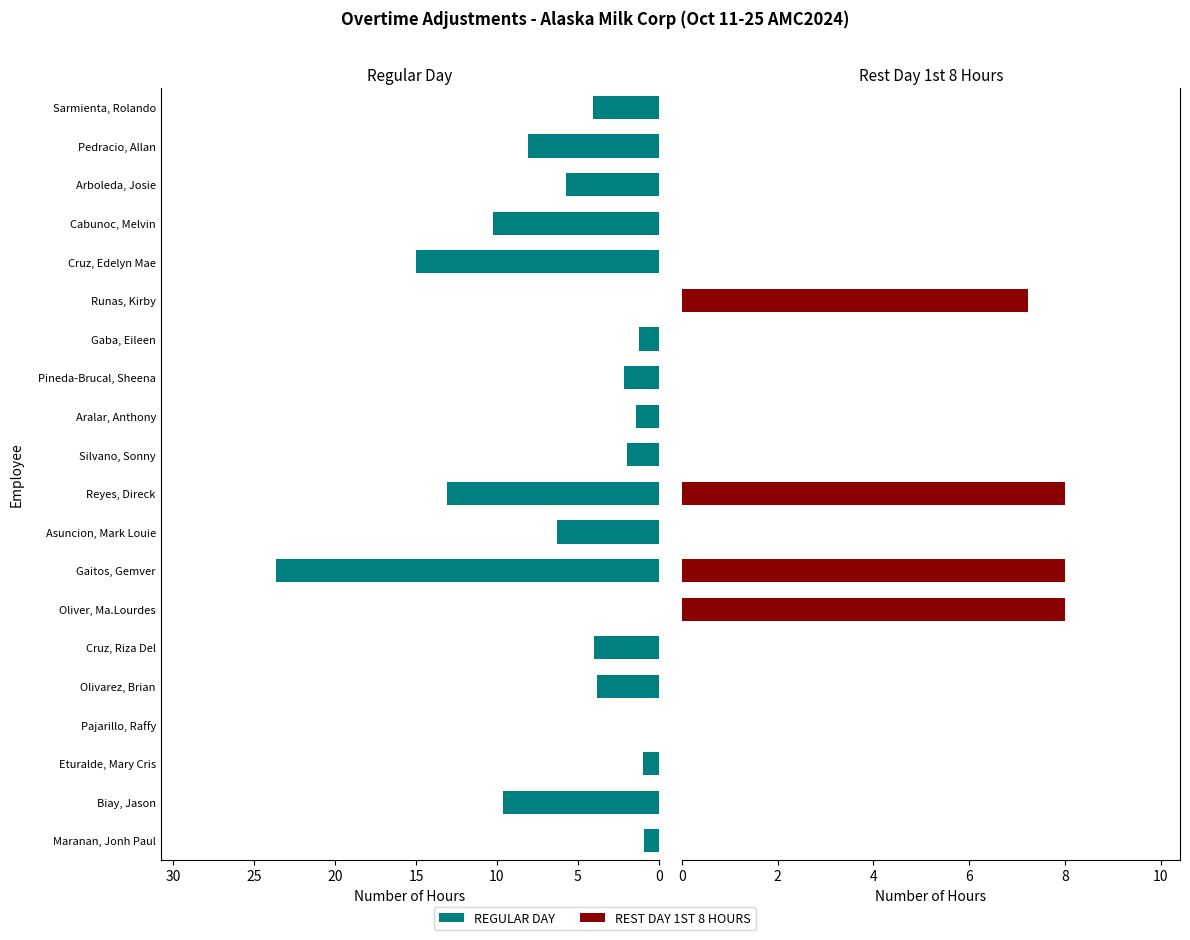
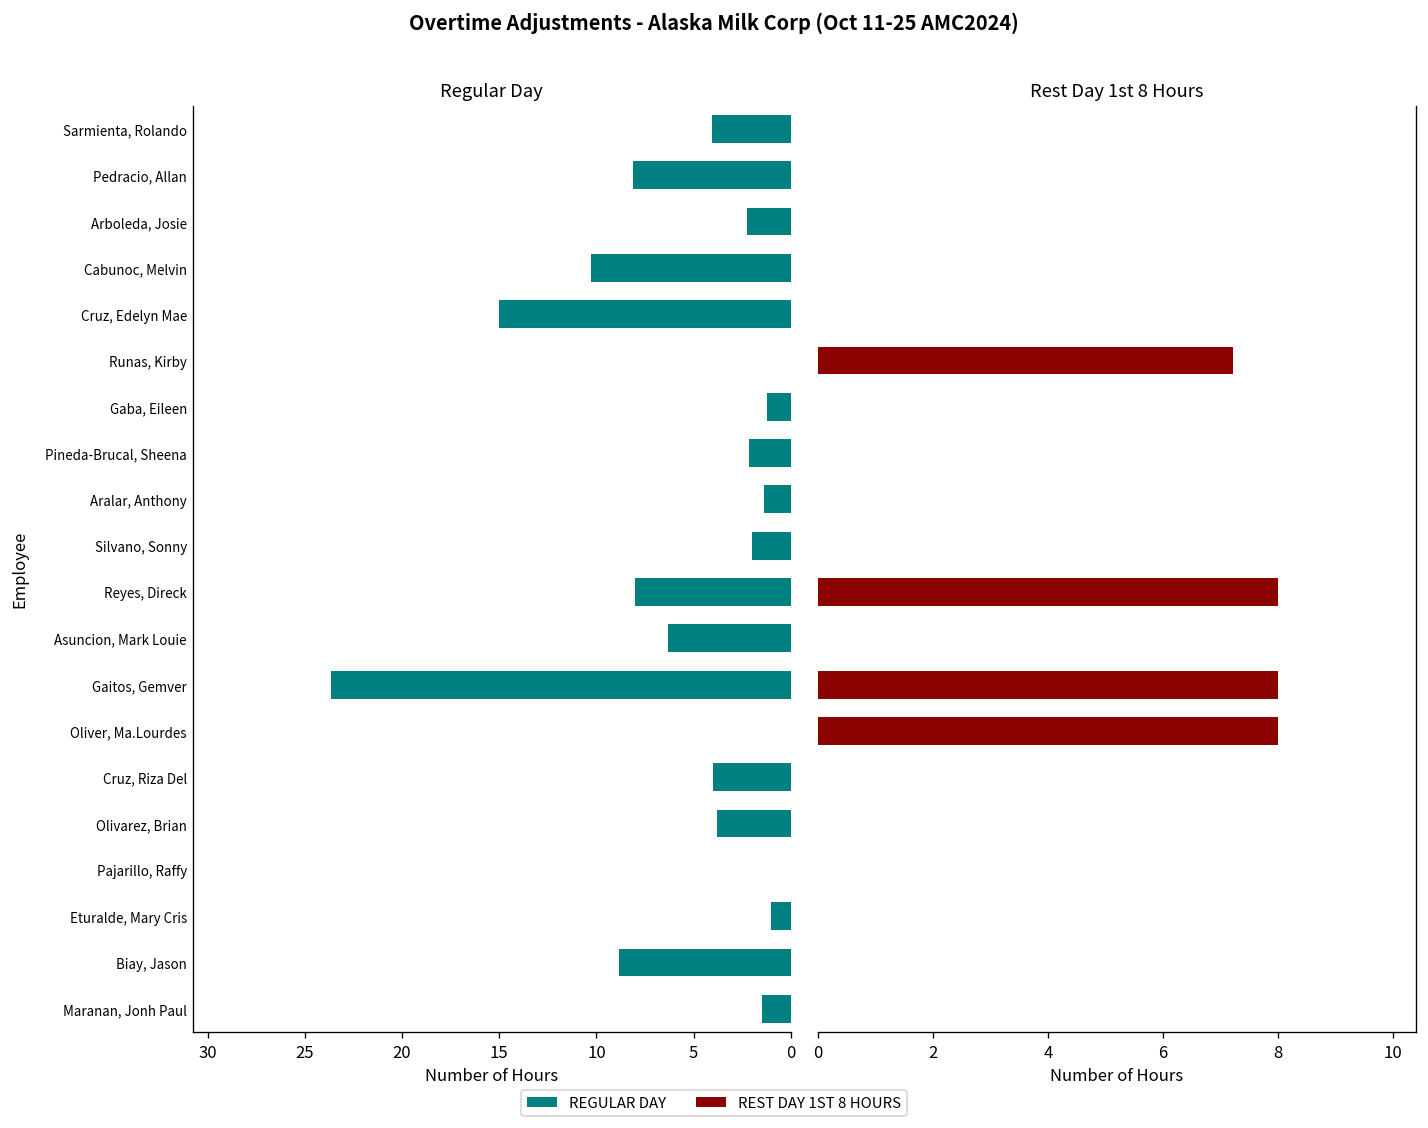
  {
    "Regular Day": {
      "Sarmienta, Rolando": 4.1,
      "Pedracio, Allan": 8.1,
-     "Arboleda, Josie": 5.7,
+     "Arboleda, Josie": 2.3,
      "Cabunoc, Melvin": 10.3,
      "Cruz, Edelyn Mae": 15.0,
      "Runas, Kirby": 0.0,
      "Gaba, Eileen": 1.2,
      "Pineda-Brucal, Sheena": 2.2,
      "Aralar, Anthony": 1.4,
      "Silvano, Sonny": 2.0,
-     "Reyes, Direck": 13.1,
+     "Reyes, Direck": 8.0,
      "Asuncion, Mark Louie": 6.3,
      "Gaitos, Gemver": 23.7,
      "Oliver, Ma.Lourdes": 0.0,
      "Cruz, Riza Del": 4.0,
      "Olivarez, Brian": 3.8,
      "Pajarillo, Raffy": 0.0,
      "Eturalde, Mary Cris": 1.0,
-     "Biay, Jason": 9.6,
-     "Maranan, Jonh Paul": 0.9
+     "Biay, Jason": 8.8,
+     "Maranan, Jonh Paul": 1.5
    }
  }
